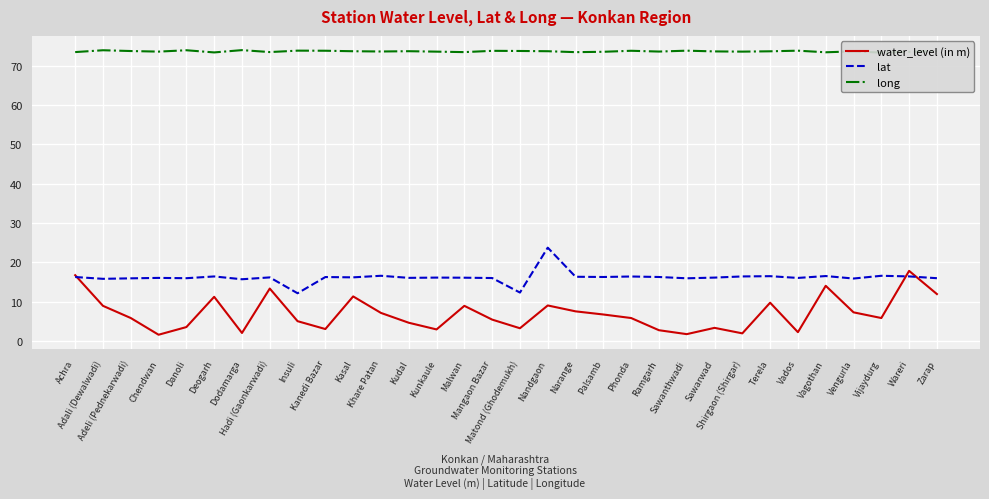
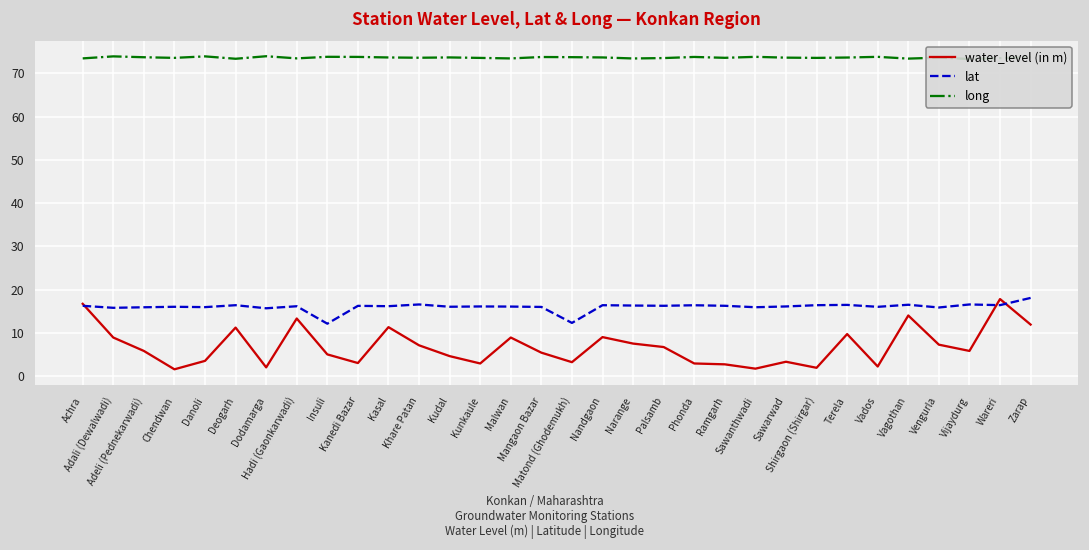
  {
    "water_level (in m)": {
      "Adali (Dewalwadi)": 9,
      "Adeli (Pednekarwadi)": 6,
      "Chendwan": 2,
      "Danoli": 4,
      "Deogarh": 11,
      "Dodamarga": 2,
      "Hadi (Gaonkarwadi)": 13,
      "Insuli": 5,
      "Kanedi Bazar": 3,
      "Kasal": 11,
      "Khare Patan": 7,
      "Kudal": 5,
      "Kunkaule": 3,
      "Malwan": 9,
      "Mangaon Bazar": 5,
      "Matond (Ghodemukh)": 3,
      "Nandgaon": 9,
      "Narange": 8,
      "Palsamb": 7,
-     "Phonda": 6,
+     "Phonda": 3,
      "Ramgarh": 3,
      "Sawanthwadi": 2,
      "Sawarwad": 3,
      "Shirgaon (Shirgar)": 2,
      "Terela": 10,
      "Vados": 2,
      "Vagothan": 14,
      "Vengurla": 7,
      "Vijaydurg": 6,
      "Wareri": 18,
      "Zarap": 12
    },
    "lat": {
      "Adali (Dewalwadi)": 16,
      "Adeli (Pednekarwadi)": 16,
      "Chendwan": 16,
      "Danoli": 16,
      "Deogarh": 16,
      "Dodamarga": 16,
      "Hadi (Gaonkarwadi)": 16,
      "Insuli": 12,
      "Kanedi Bazar": 16,
      "Kasal": 16,
      "Khare Patan": 17,
      "Kudal": 16,
      "Kunkaule": 16,
      "Malwan": 16,
      "Mangaon Bazar": 16,
      "Matond (Ghodemukh)": 12,
-     "Nandgaon": 24,
+     "Nandgaon": 16,
      "Narange": 16,
      "Palsamb": 16,
      "Phonda": 16,
      "Ramgarh": 16,
      "Sawanthwadi": 16,
      "Sawarwad": 16,
      "Shirgaon (Shirgar)": 16,
      "Terela": 16,
      "Vados": 16,
      "Vagothan": 16,
      "Vengurla": 16,
      "Vijaydurg": 17,
      "Wareri": 16,
-     "Zarap": 16
+     "Zarap": 18
    },
    "long": {
      "Achra": 73,
      "Adali (Dewalwadi)": 74,
      "Adeli (Pednekarwadi)": 74,
      "Chendwan": 74,
      "Danoli": 74,
      "Deogarh": 73,
      "Dodamarga": 74,
      "Hadi (Gaonkarwadi)": 73,
      "Insuli": 74,
      "Kanedi Bazar": 74,
      "Kasal": 74,
      "Khare Patan": 74,
      "Kudal": 74,
      "Kunkaule": 74,
      "Malwan": 73,
      "Mangaon Bazar": 74,
      "Matond (Ghodemukh)": 74,
      "Nandgaon": 74,
      "Narange": 73,
      "Palsamb": 74,
      "Phonda": 74,
      "Ramgarh": 74,
      "Sawanthwadi": 74,
      "Sawarwad": 74,
      "Shirgaon (Shirgar)": 74,
      "Terela": 74,
      "Vados": 74,
      "Vagothan": 73
    }
  }
